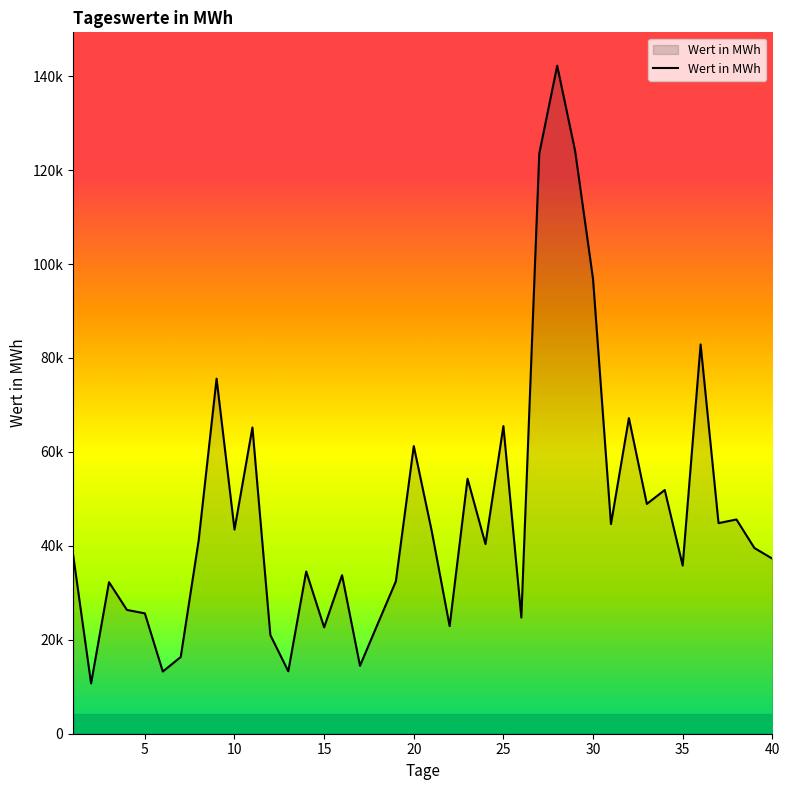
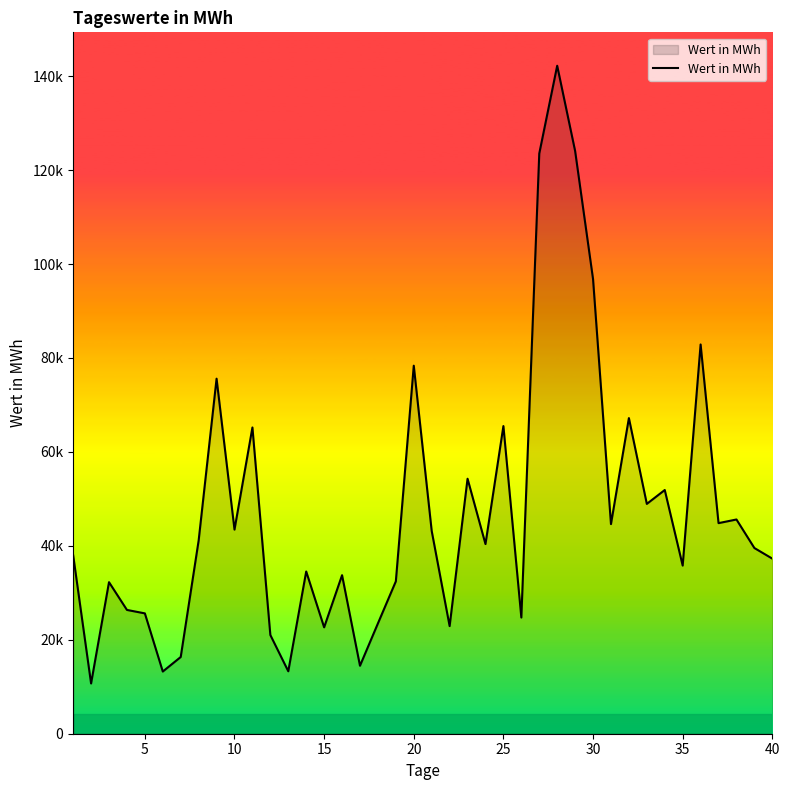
  {
    "5": 26000,
    "10": 43000,
    "15": 23000,
-   "20": 61000,
+   "20": 78000,
    "25": 65000,
    "30": 97000,
    "35": 36000,
    "40": 37000
  }
